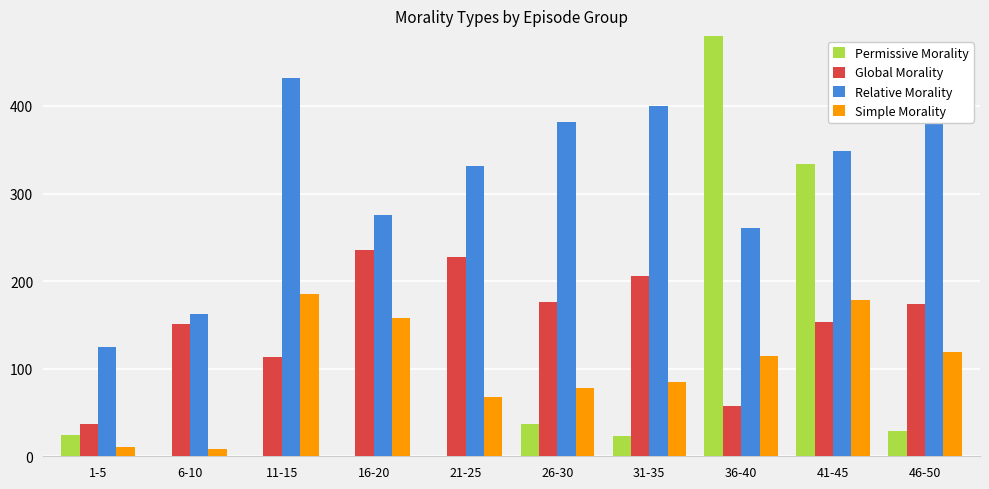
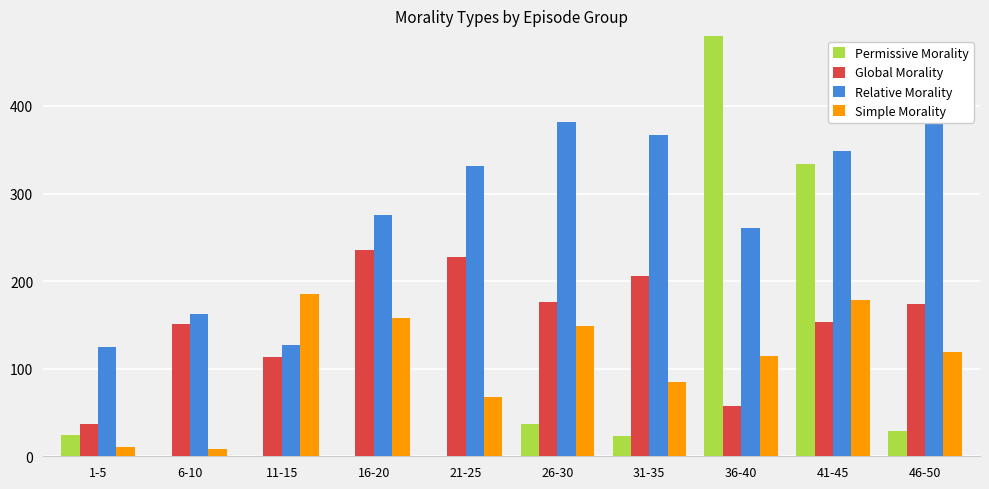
  {
    "Permissive Morality": {
      "1-5": 20,
      "6-10": 0,
      "11-15": 0,
      "16-20": 0,
      "21-25": 0,
      "26-30": 40,
      "31-35": 20,
      "36-40": 480,
      "41-45": 330,
      "46-50": 30
    },
    "Global Morality": {
      "1-5": 40,
      "6-10": 150,
      "11-15": 110,
      "16-20": 240,
      "21-25": 230,
      "26-30": 180,
      "31-35": 210,
      "36-40": 60,
      "41-45": 150,
      "46-50": 170
    },
    "Relative Morality": {
      "1-5": 130,
      "6-10": 160,
-     "11-15": 430,
+     "11-15": 130,
      "16-20": 280,
      "21-25": 330,
      "26-30": 380,
-     "31-35": 400,
+     "31-35": 370,
      "36-40": 260,
      "41-45": 350
    },
    "Simple Morality": {
      "1-5": 10,
      "6-10": 10,
      "11-15": 190,
      "16-20": 160,
      "21-25": 70,
-     "26-30": 80,
+     "26-30": 150,
      "31-35": 90,
      "36-40": 120,
      "41-45": 180,
      "46-50": 120
    }
  }
